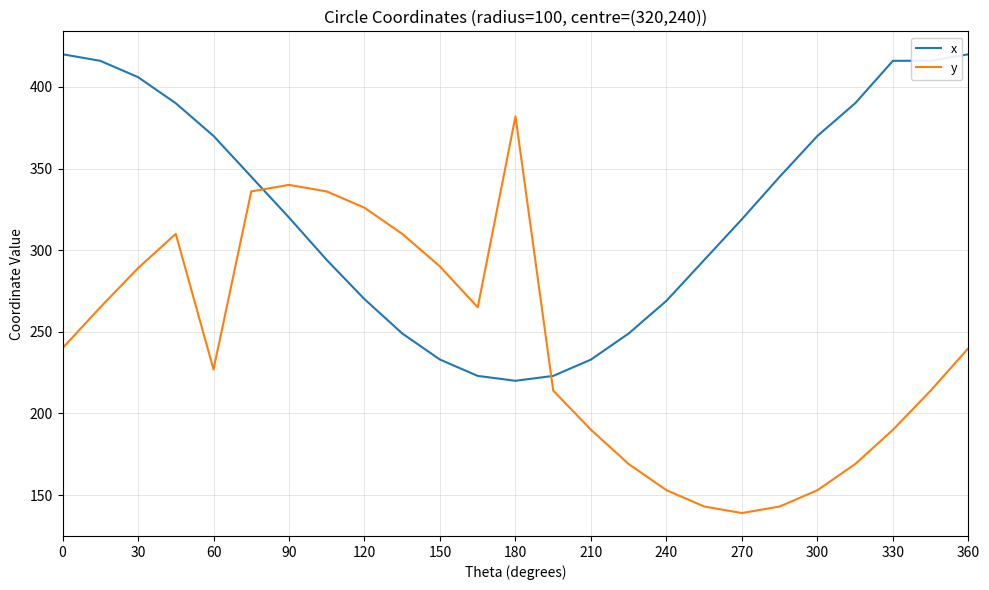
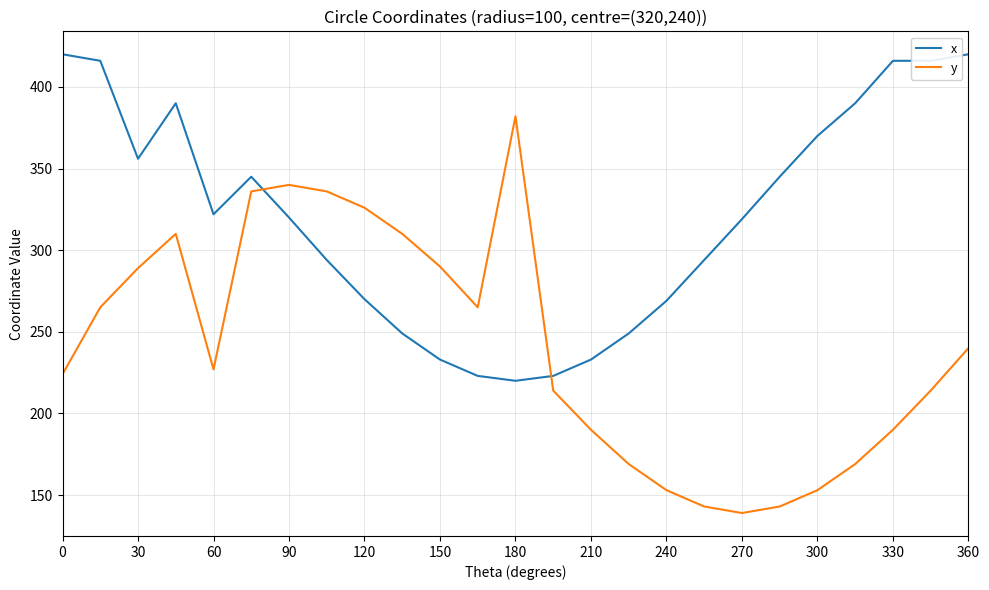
  {
    "x": {
      "0": 420,
-     "30": 406,
-     "60": 370,
+     "30": 356,
+     "60": 322,
      "90": 320,
      "120": 270,
      "150": 233,
      "180": 220,
      "210": 233,
      "240": 269,
      "270": 319,
      "300": 370,
      "330": 416,
      "360": 420
    },
    "y": {
-     "0": 240,
+     "0": 224,
      "30": 289,
      "60": 227,
      "90": 340,
      "120": 326,
      "150": 290,
      "180": 382,
      "210": 190,
      "240": 153,
      "270": 139,
      "300": 153,
      "330": 190,
      "360": 240
    }
  }
